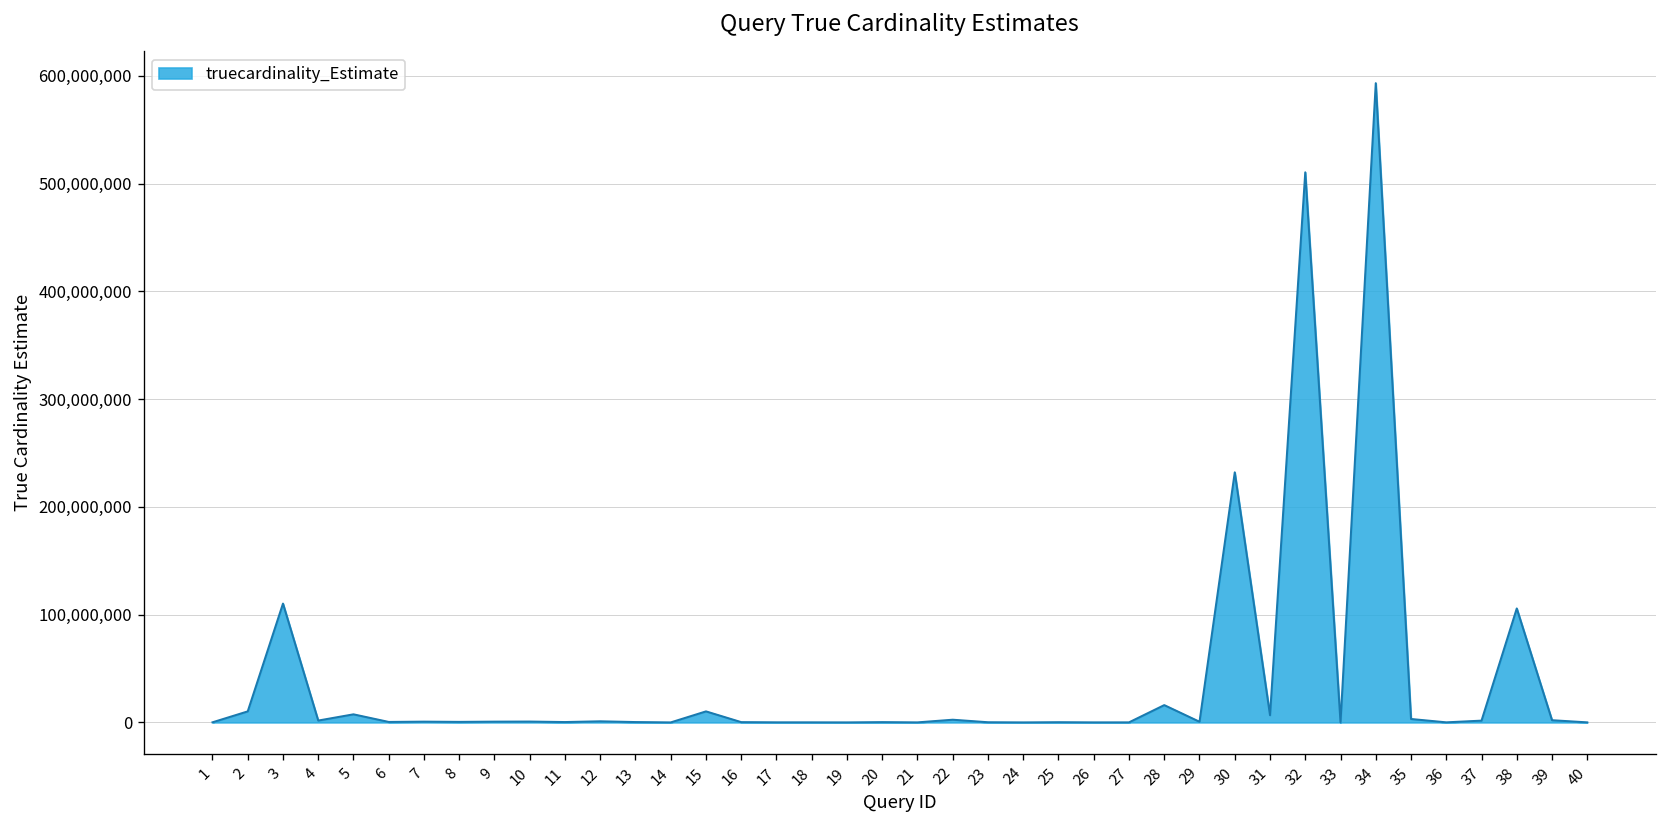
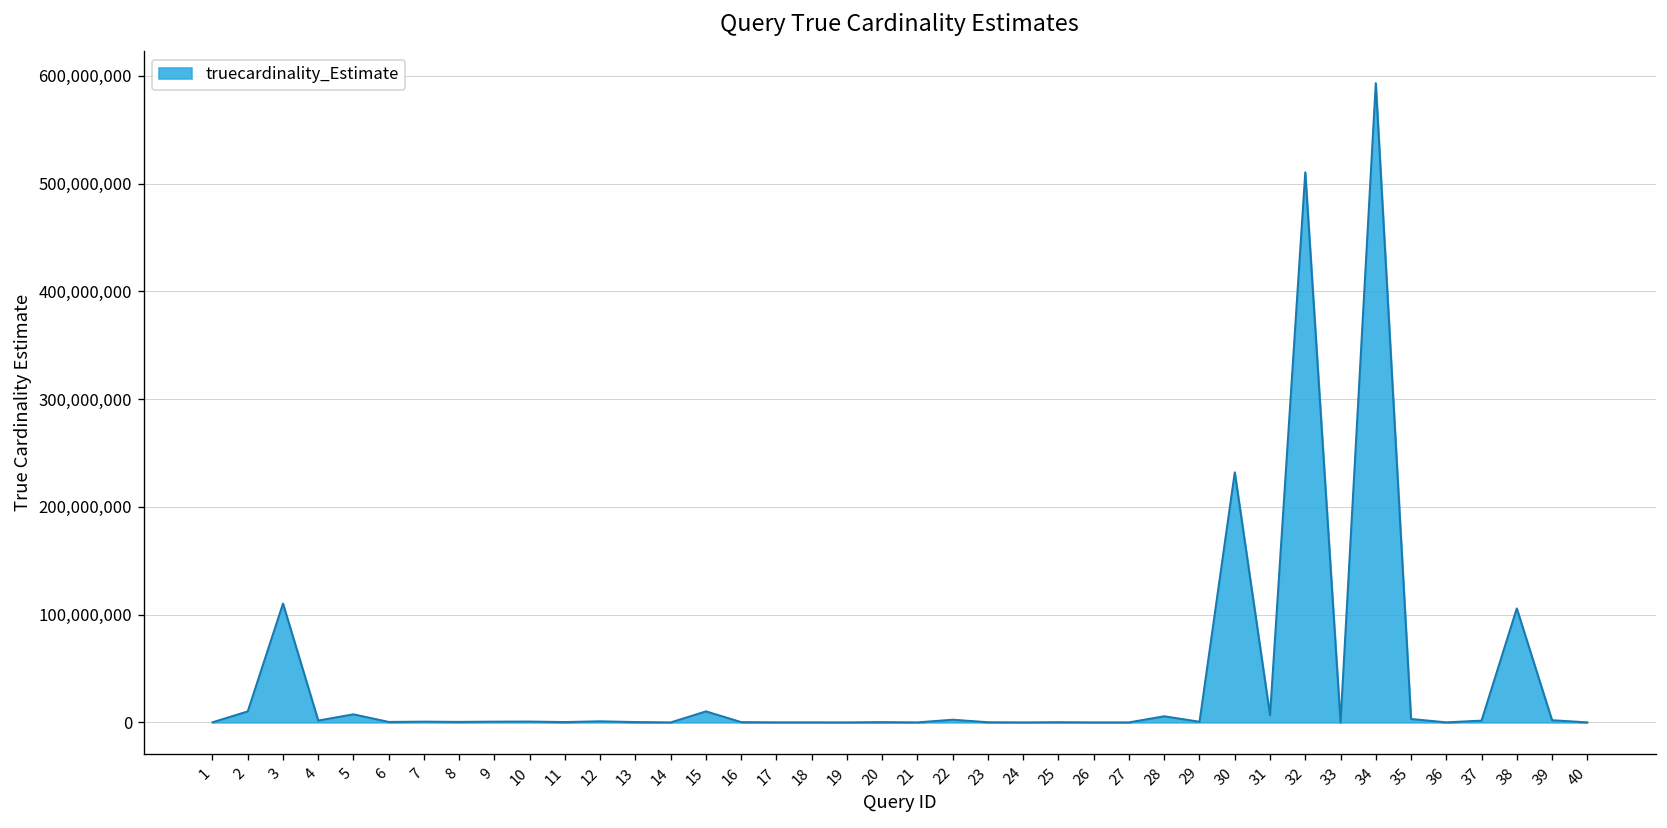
  {
    "1": "0",
    "2": "10,000,000",
    "3": "110,000,000",
    "4": "0",
    "5": "10,000,000",
    "6": "0",
    "7": "0",
    "8": "0",
    "9": "0",
    "10": "0",
    "11": "0",
    "12": "0",
    "13": "0",
    "14": "0",
    "15": "10,000,000",
    "16": "0",
    "17": "0",
    "18": "0",
    "19": "0",
    "20": "0",
    "21": "0",
    "22": "0",
    "23": "0",
    "24": "0",
    "25": "0",
    "26": "0",
    "27": "0",
-   "28": "20,000,000",
+   "28": "10,000,000",
    "29": "0",
    "30": "230,000,000",
    "31": "10,000,000",
    "32": "510,000,000",
    "33": "0",
    "34": "590,000,000",
    "35": "0",
    "36": "0",
    "37": "0",
    "38": "110,000,000",
    "39": "0",
    "40": "0"
  }
